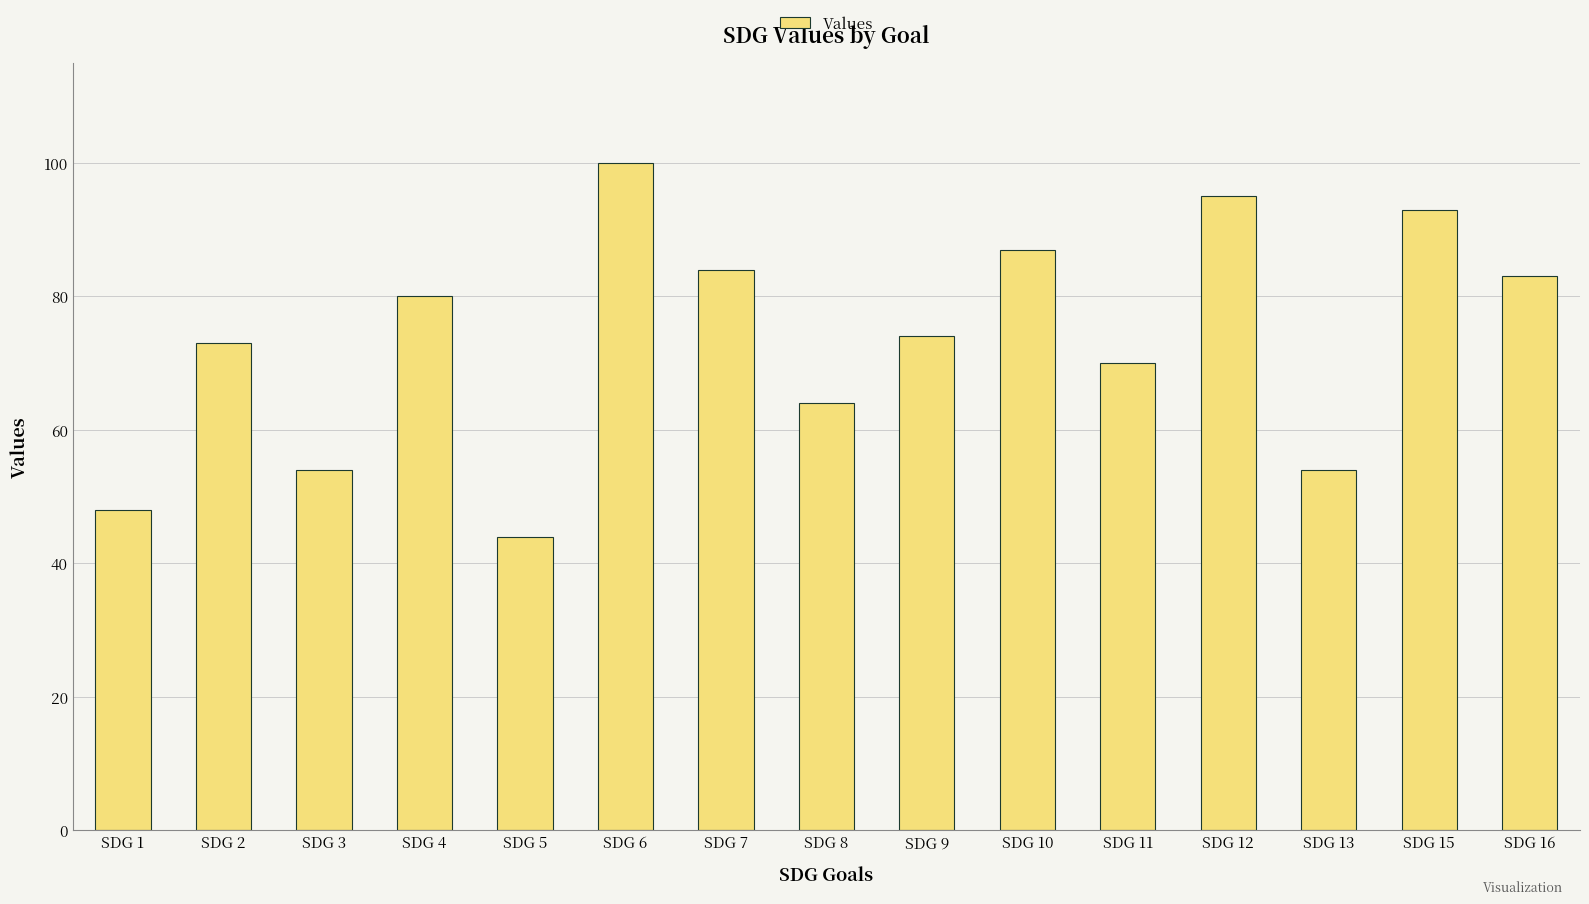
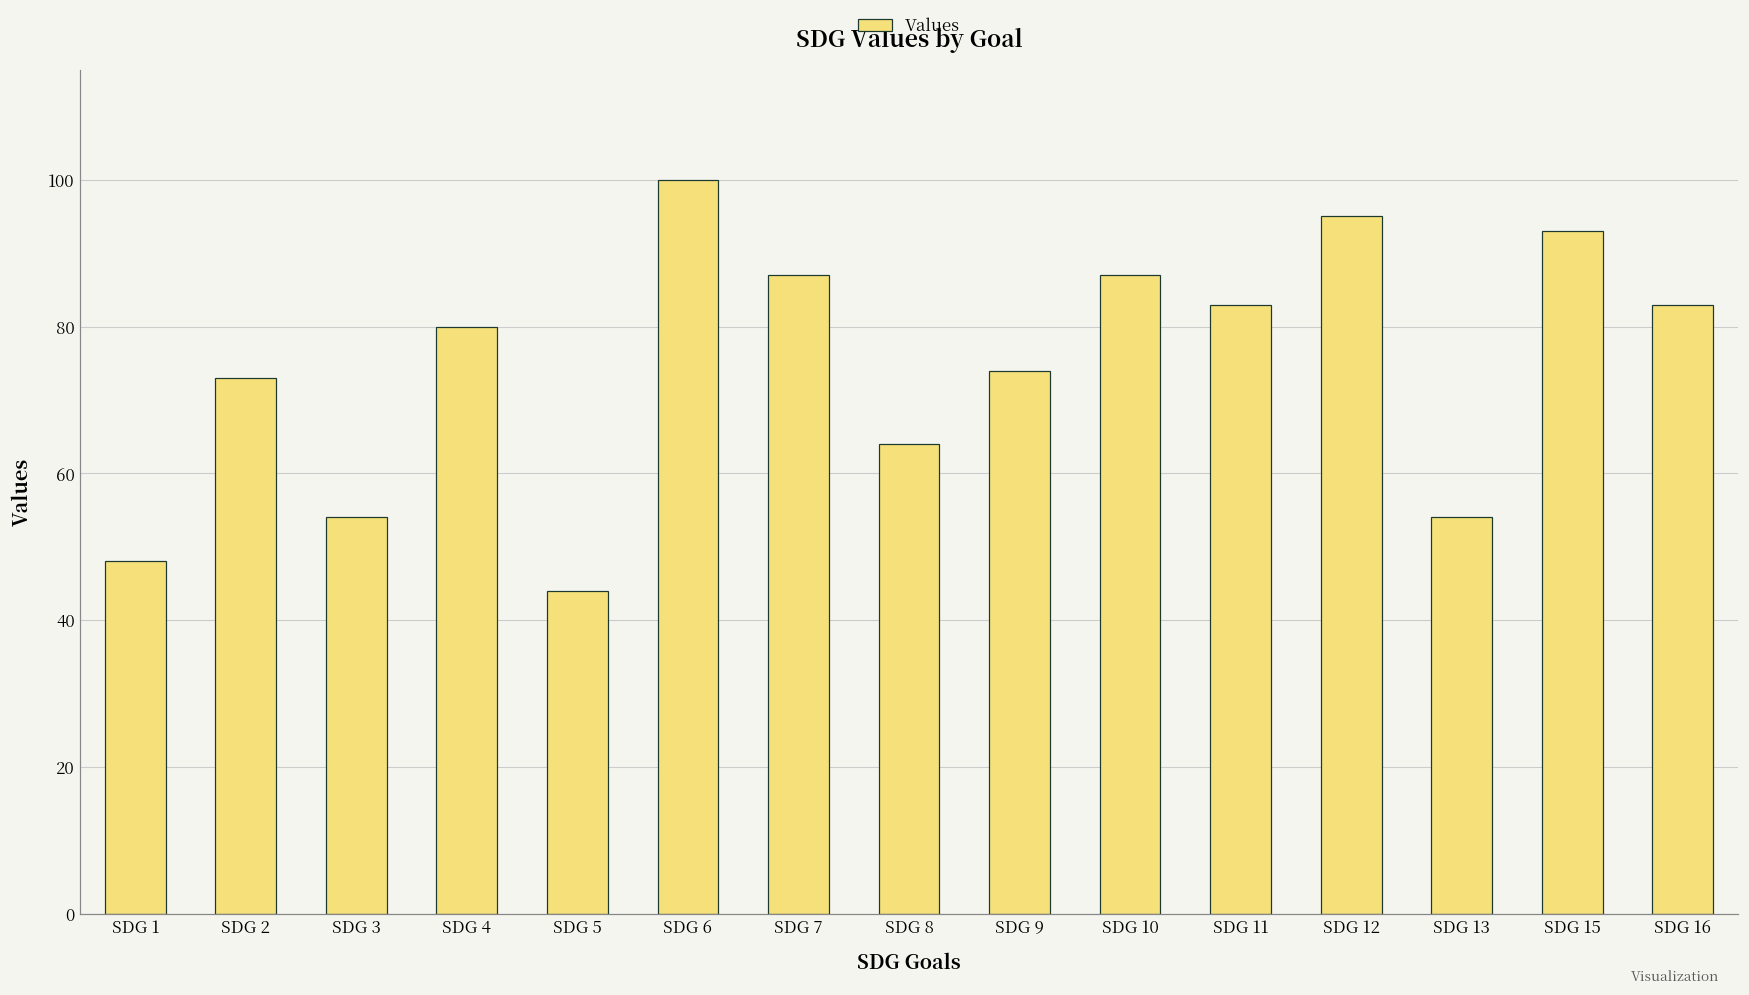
  {
    "SDG 1": 48,
    "SDG 2": 73,
    "SDG 3": 54,
    "SDG 4": 80,
    "SDG 5": 44,
    "SDG 6": 100,
-   "SDG 7": 84,
+   "SDG 7": 87,
    "SDG 8": 64,
    "SDG 9": 74,
    "SDG 10": 87,
-   "SDG 11": 70,
+   "SDG 11": 83,
    "SDG 12": 95,
    "SDG 13": 54,
    "SDG 15": 93,
    "SDG 16": 83
  }
